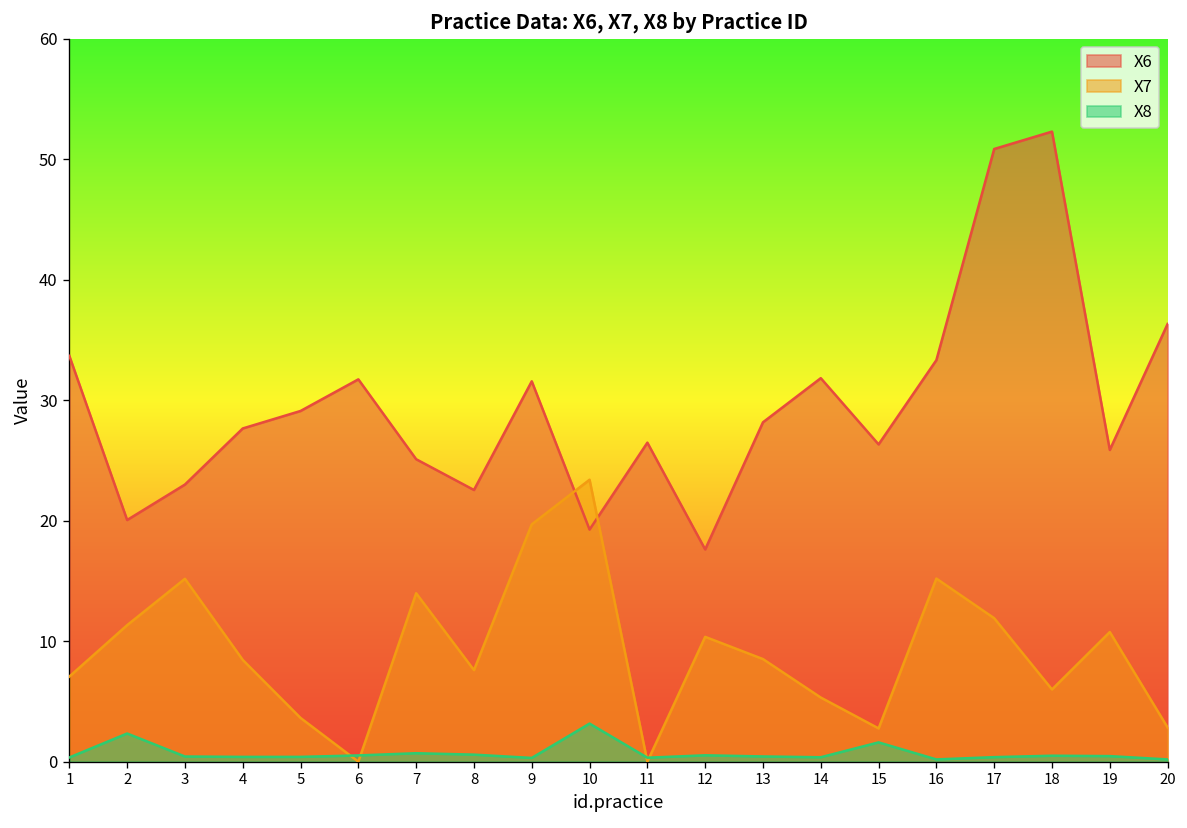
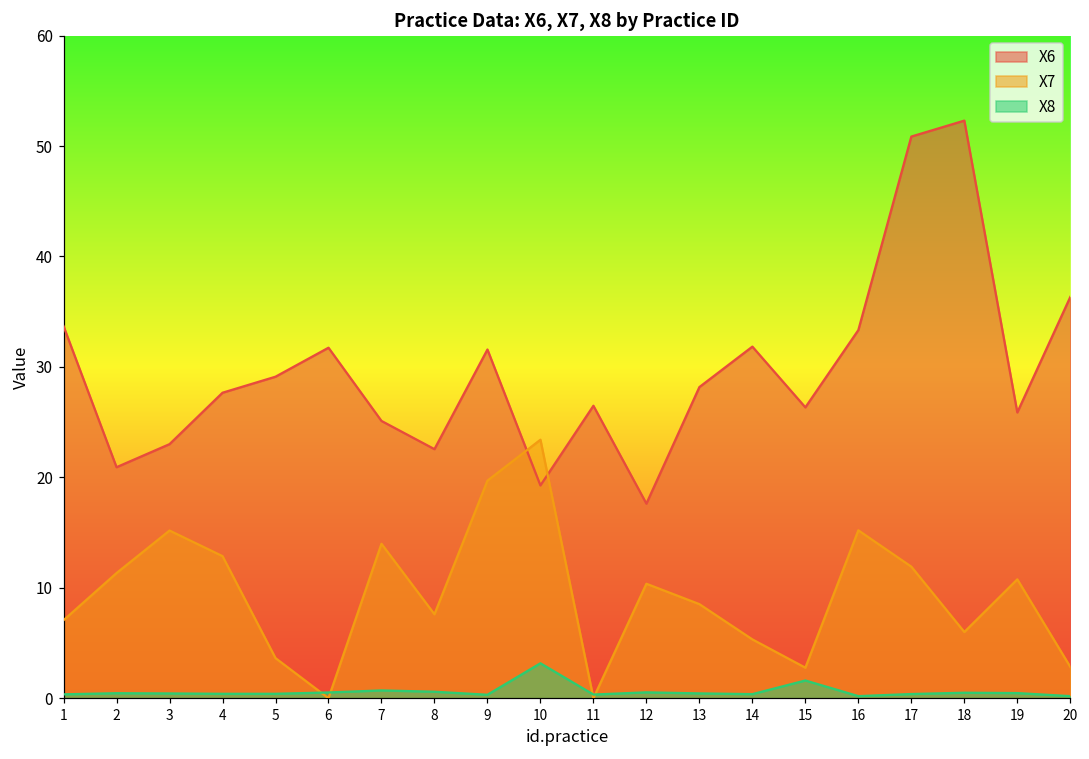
  {
    "X6": {
      "1": 33.7,
-     "2": 20.1,
+     "2": 20.9,
      "3": 23.0,
      "4": 27.7,
      "5": 29.1,
      "6": 31.7,
      "7": 25.1,
      "8": 22.6,
      "9": 31.6,
      "10": 19.3,
      "11": 26.5,
      "12": 17.6,
      "13": 28.2,
      "14": 31.8,
      "15": 26.3,
      "16": 33.3,
      "17": 50.9,
      "18": 52.3,
      "19": 25.9,
      "20": 36.3
    },
    "X7": {
      "1": 7.1,
      "2": 11.3,
      "3": 15.2,
-     "4": 8.4,
+     "4": 12.9,
      "5": 3.6,
      "6": 0.0,
      "7": 14.0,
      "8": 7.6,
      "9": 19.7,
      "10": 23.4,
      "11": 0.0,
      "12": 10.4,
      "13": 8.5,
      "14": 5.3,
      "15": 2.8,
      "16": 15.2,
      "17": 11.9,
      "18": 6.0,
      "19": 10.8,
      "20": 2.8
    },
    "X8": {
      "1": 0.3,
-     "2": 2.3,
+     "2": 0.5,
      "3": 0.4,
      "4": 0.4,
      "5": 0.4,
      "6": 0.5,
      "7": 0.7,
      "8": 0.6,
      "9": 0.3,
      "10": 3.2,
      "11": 0.3,
      "12": 0.5,
      "13": 0.4,
      "14": 0.4,
      "15": 1.6,
      "16": 0.2,
      "17": 0.4,
      "18": 0.5,
      "19": 0.5,
      "20": 0.2
    }
  }
